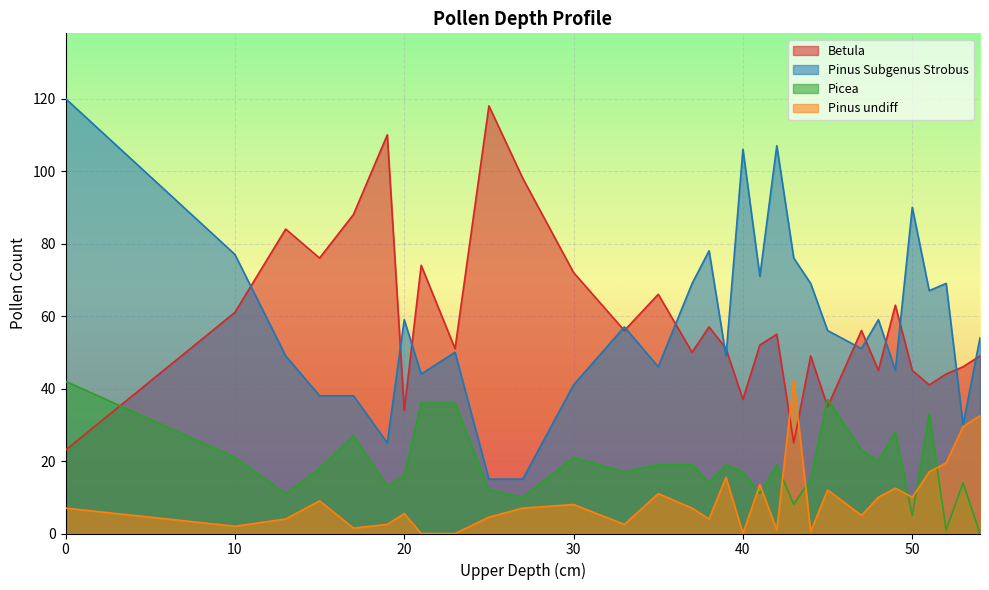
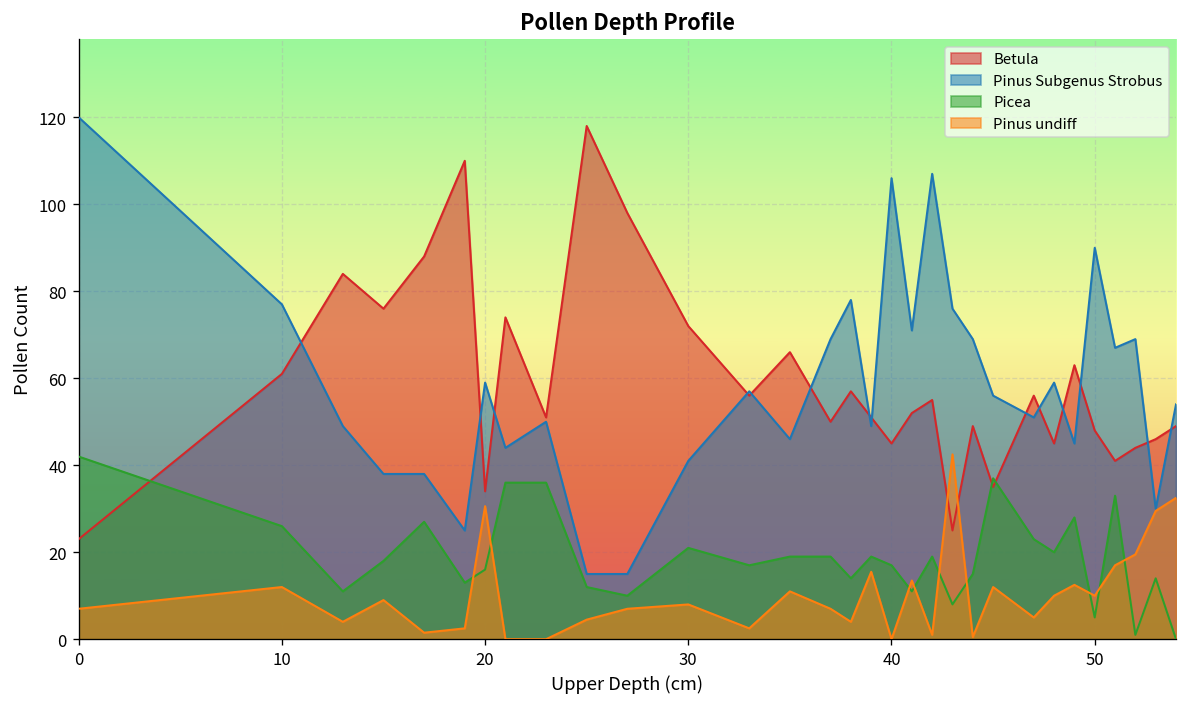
  {
    "Betula": {
      "0": 23,
      "10": 61,
      "20": 34,
      "30": 72,
-     "40": 37,
-     "50": 45
+     "40": 45,
+     "50": 48
    },
    "Pinus Subgenus Strobus": {
      "0": 120,
      "10": 77,
      "20": 59,
      "30": 41,
      "40": 106,
      "50": 90
    },
    "Picea": {
      "0": 42,
-     "10": 21,
+     "10": 26,
      "20": 16,
      "30": 21,
      "40": 17,
      "50": 5
    },
    "Pinus undiff": {
      "0": 7,
-     "10": 2,
-     "20": 6,
+     "10": 12,
+     "20": 31,
      "30": 8,
      "40": 0,
      "50": 10
    }
  }
